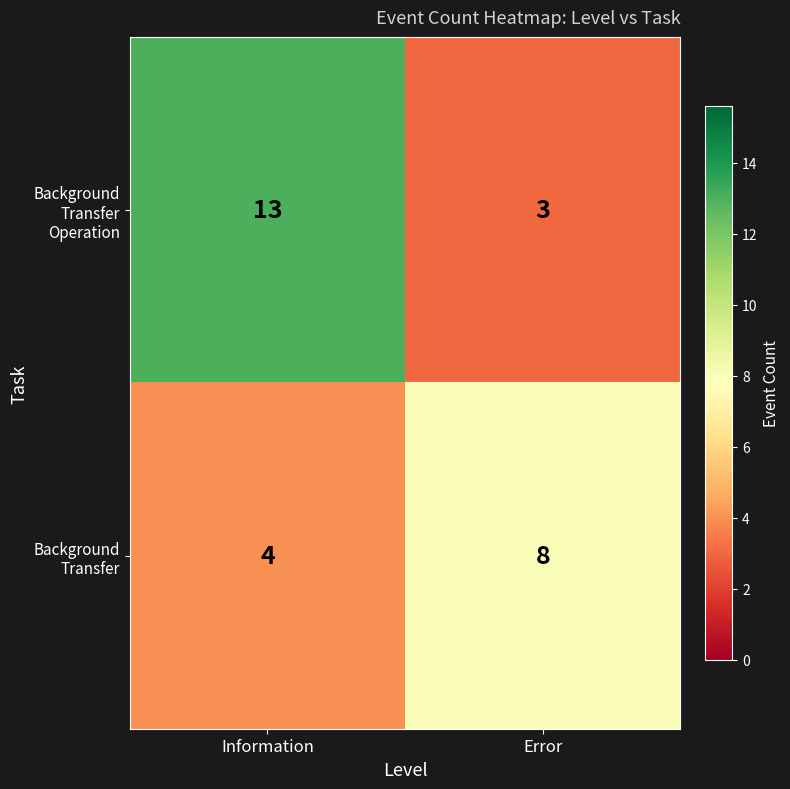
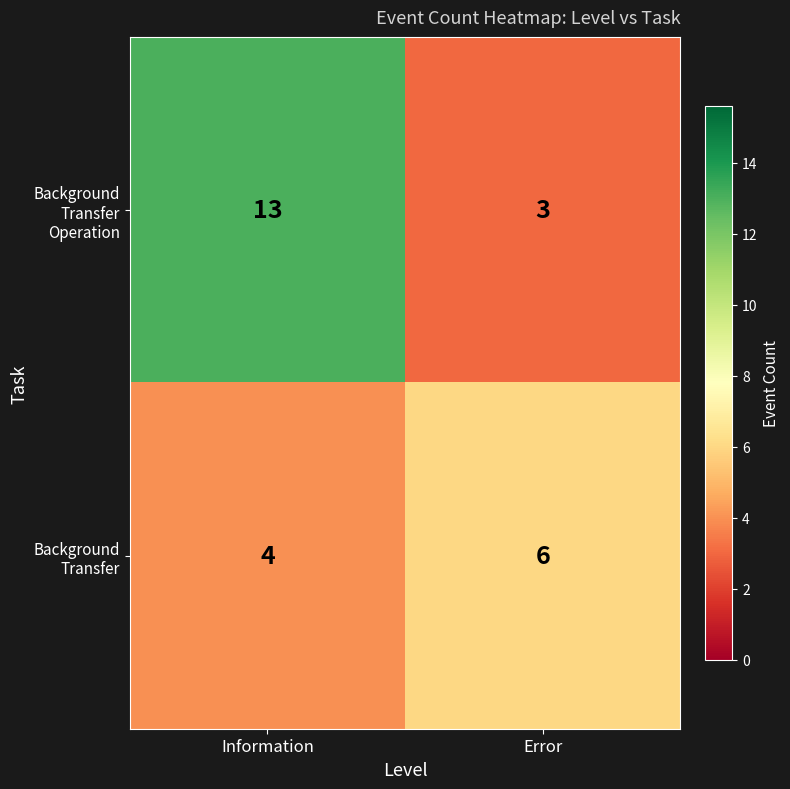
  {
    "Background Transfer Operation": {
      "Information": 13,
      "Error": 3
    },
    "Background Transfer": {
      "Information": 4,
-     "Error": 8
+     "Error": 6
    }
  }
